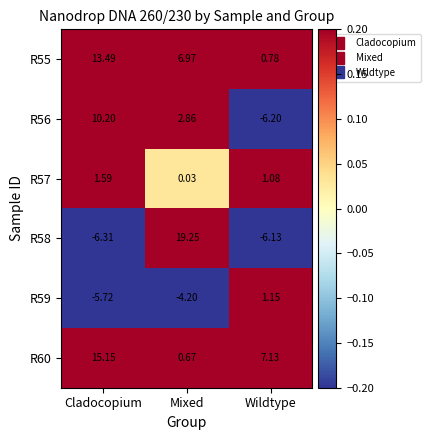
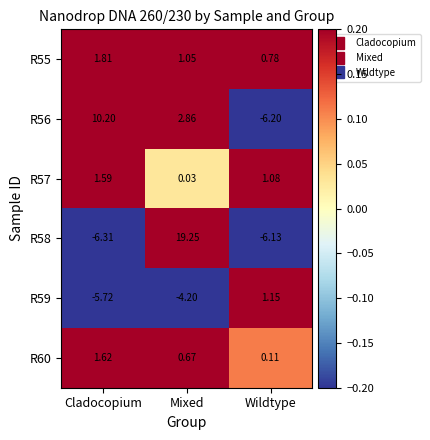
  {
    "R55": {
-     "Cladocopium": 13.49,
-     "Mixed": 6.97,
+     "Cladocopium": 1.81,
+     "Mixed": 1.05,
      "Wildtype": 0.78
    },
    "R56": {
      "Cladocopium": 10.20,
      "Mixed": 2.86,
      "Wildtype": -6.20
    },
    "R57": {
      "Cladocopium": 1.59,
      "Mixed": 0.03,
      "Wildtype": 1.08
    },
    "R58": {
      "Cladocopium": -6.31,
      "Mixed": 19.25,
      "Wildtype": -6.13
    },
    "R59": {
      "Cladocopium": -5.72,
      "Mixed": -4.20,
      "Wildtype": 1.15
    },
    "R60": {
-     "Cladocopium": 15.15,
+     "Cladocopium": 1.62,
      "Mixed": 0.67,
-     "Wildtype": 7.13
+     "Wildtype": 0.11
    }
  }
